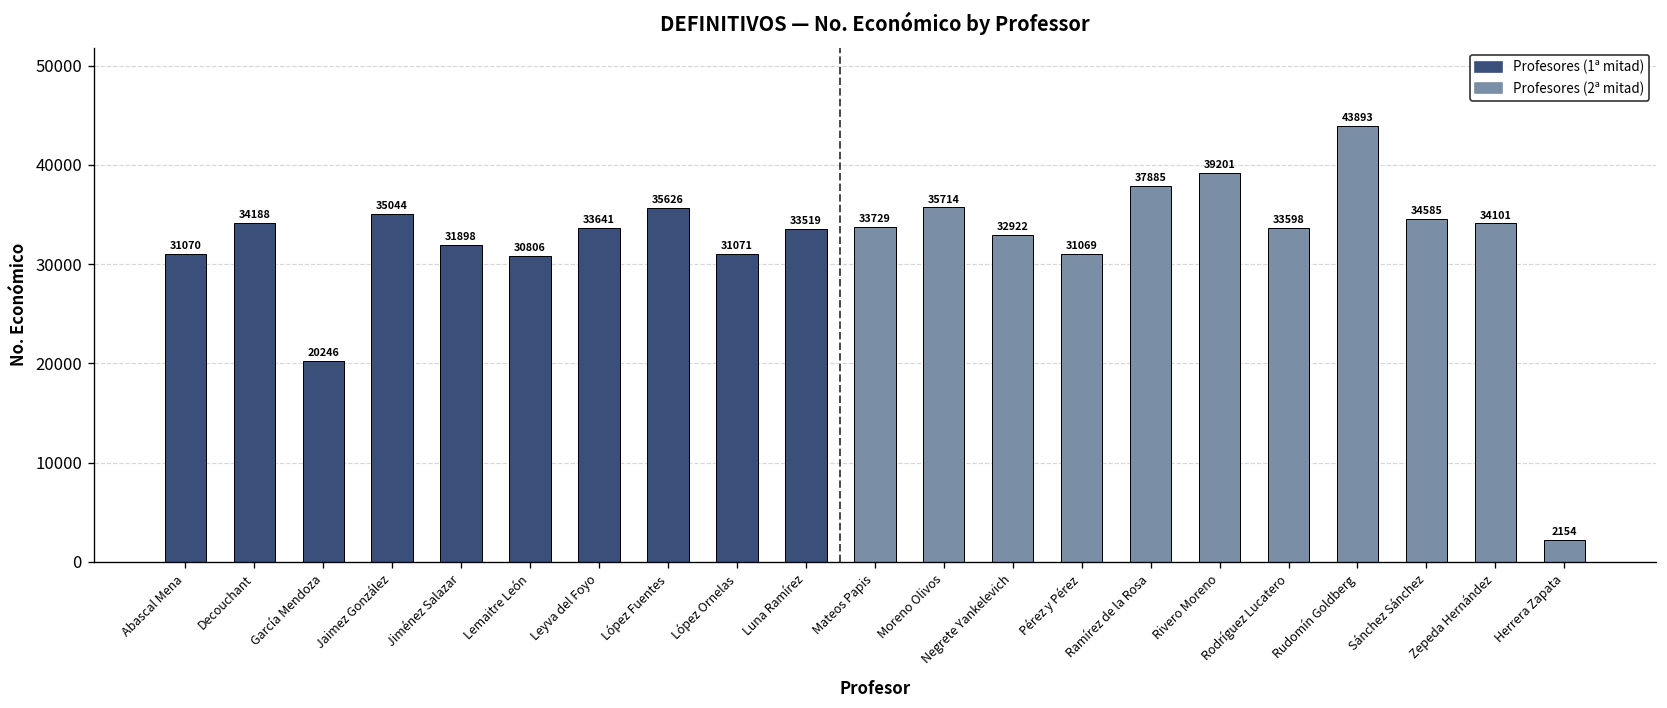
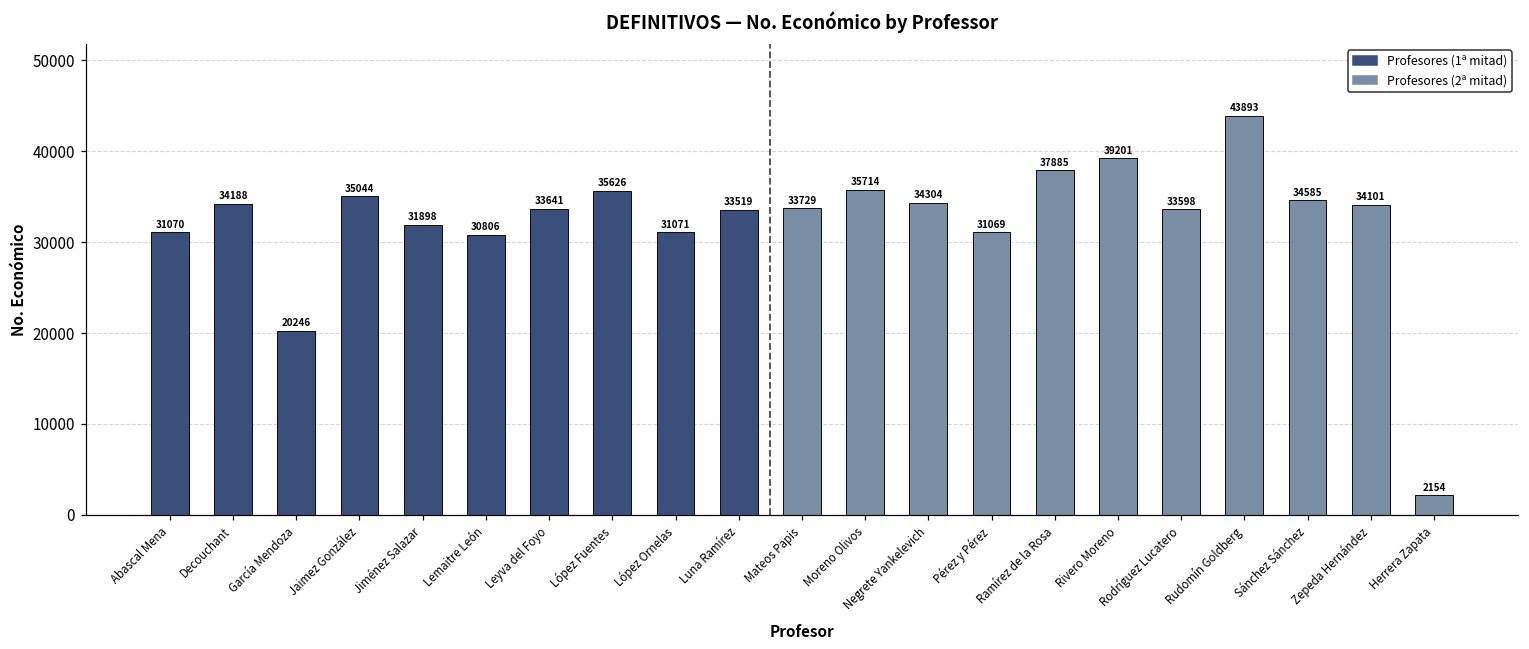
  {
    "Abascal Mena": 31070,
    "Decouchant": 34188,
    "García Mendoza": 20246,
    "Jaimez González": 35044,
    "Jiménez Salazar": 31898,
    "Lemaitre León": 30806,
    "Leyva del Foyo": 33641,
    "López Fuentes": 35626,
    "López Ornelas": 31071,
    "Luna Ramírez": 33519,
    "Mateos Papis": 33729,
    "Moreno Olivos": 35714,
-   "Negrete Yankelevich": 32922,
+   "Negrete Yankelevich": 34304,
    "Pérez y Pérez": 31069,
    "Ramírez de la Rosa": 37885,
    "Rivero Moreno": 39201,
    "Rodríguez Lucatero": 33598,
    "Rudomín Goldberg": 43893,
    "Sánchez Sánchez": 34585,
    "Zepeda Hernández": 34101,
    "Herrera Zapata": 2154
  }
